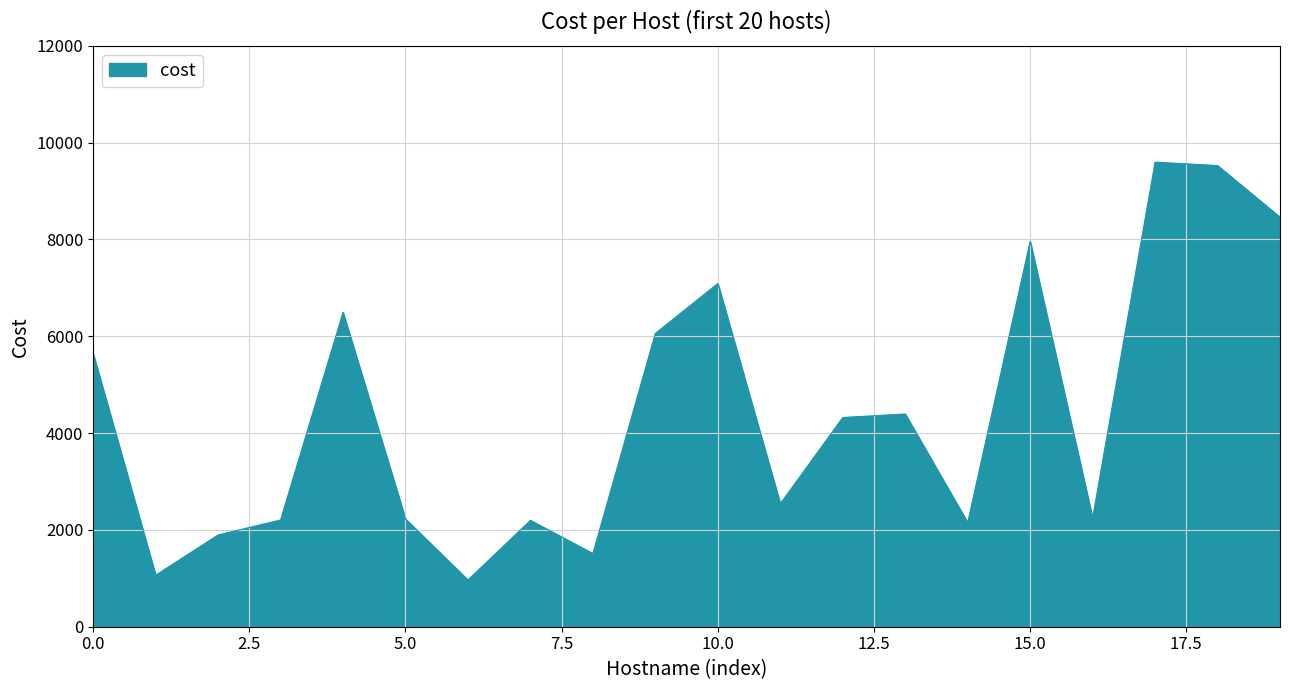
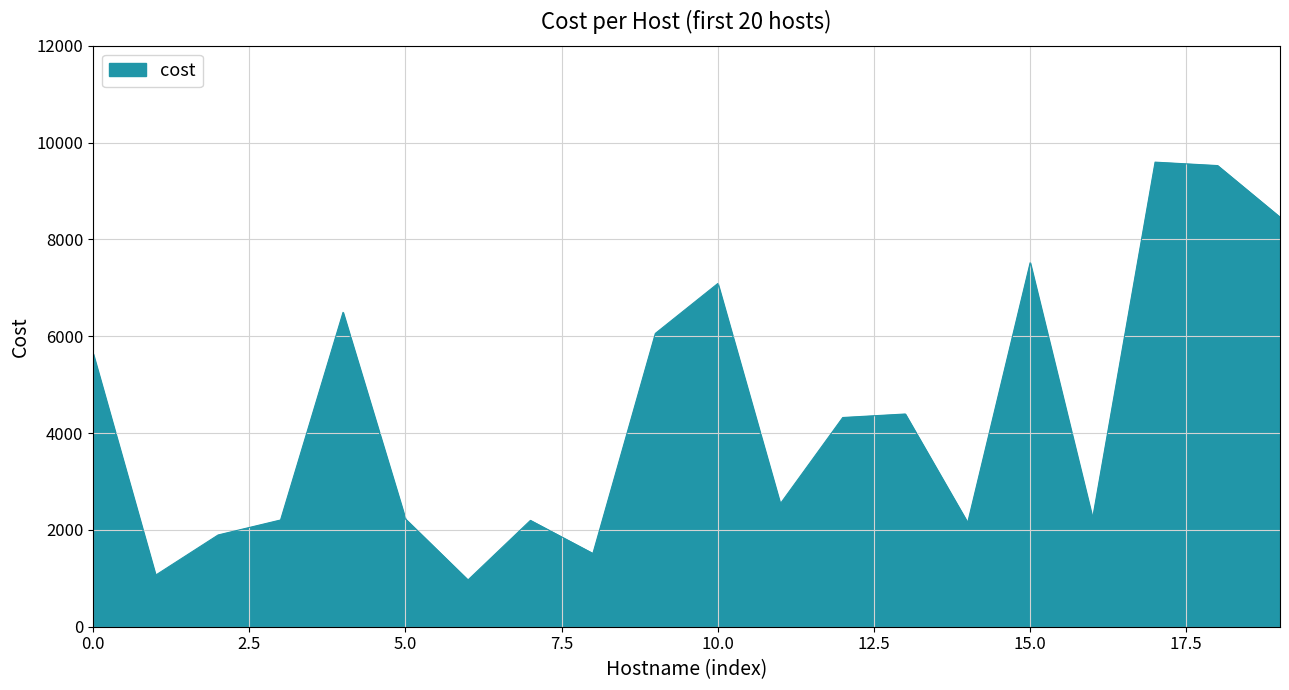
  {
    "0.0": 5600,
    "5.0": 2200,
    "10.0": 7100,
-   "15.0": 8000
+   "15.0": 7500
  }
